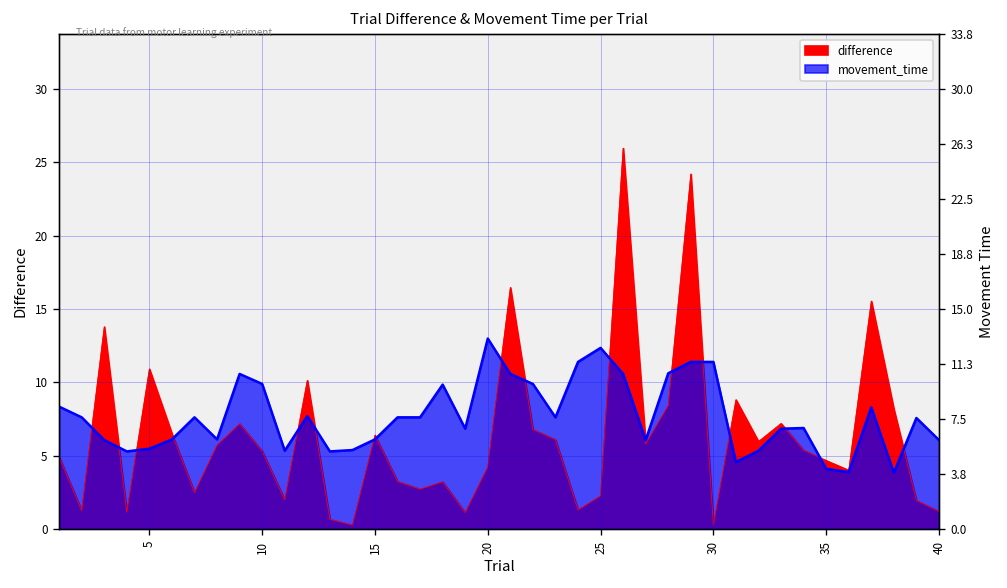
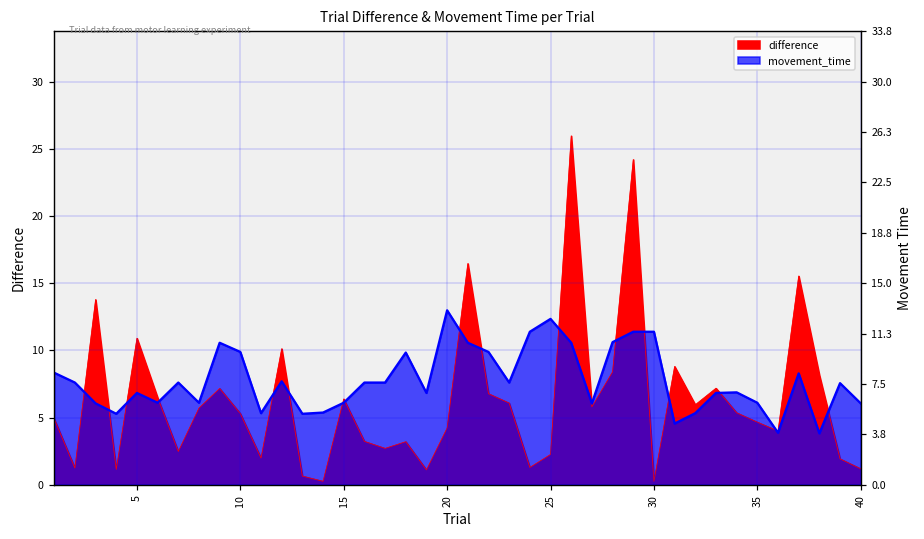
  {
    "difference": {
      "5": 10.9,
      "10": 5.3,
      "15": 6.4,
      "20": 4.2,
      "25": 2.3,
      "30": 0.3,
      "35": 4.7,
      "40": 1.2
    },
    "movement_time": {
-     "5": 5.5,
+     "5": 6.8,
      "10": 9.9,
      "15": 6.1,
      "20": 13.0,
      "25": 12.3,
      "30": 11.4,
-     "35": 4.1,
+     "35": 6.1,
      "40": 6.1
    }
  }
